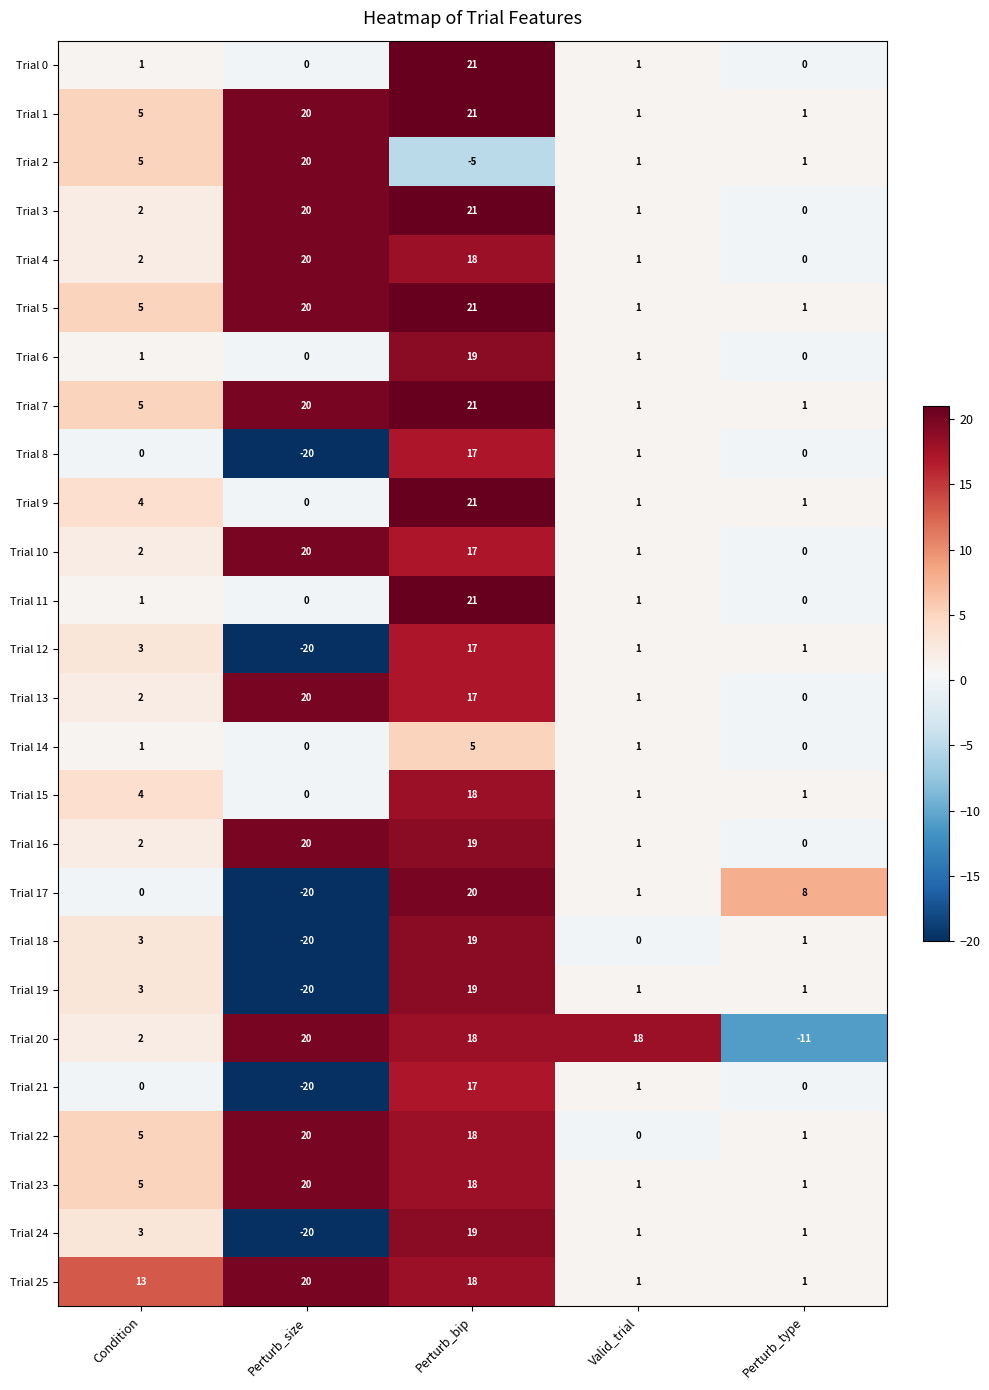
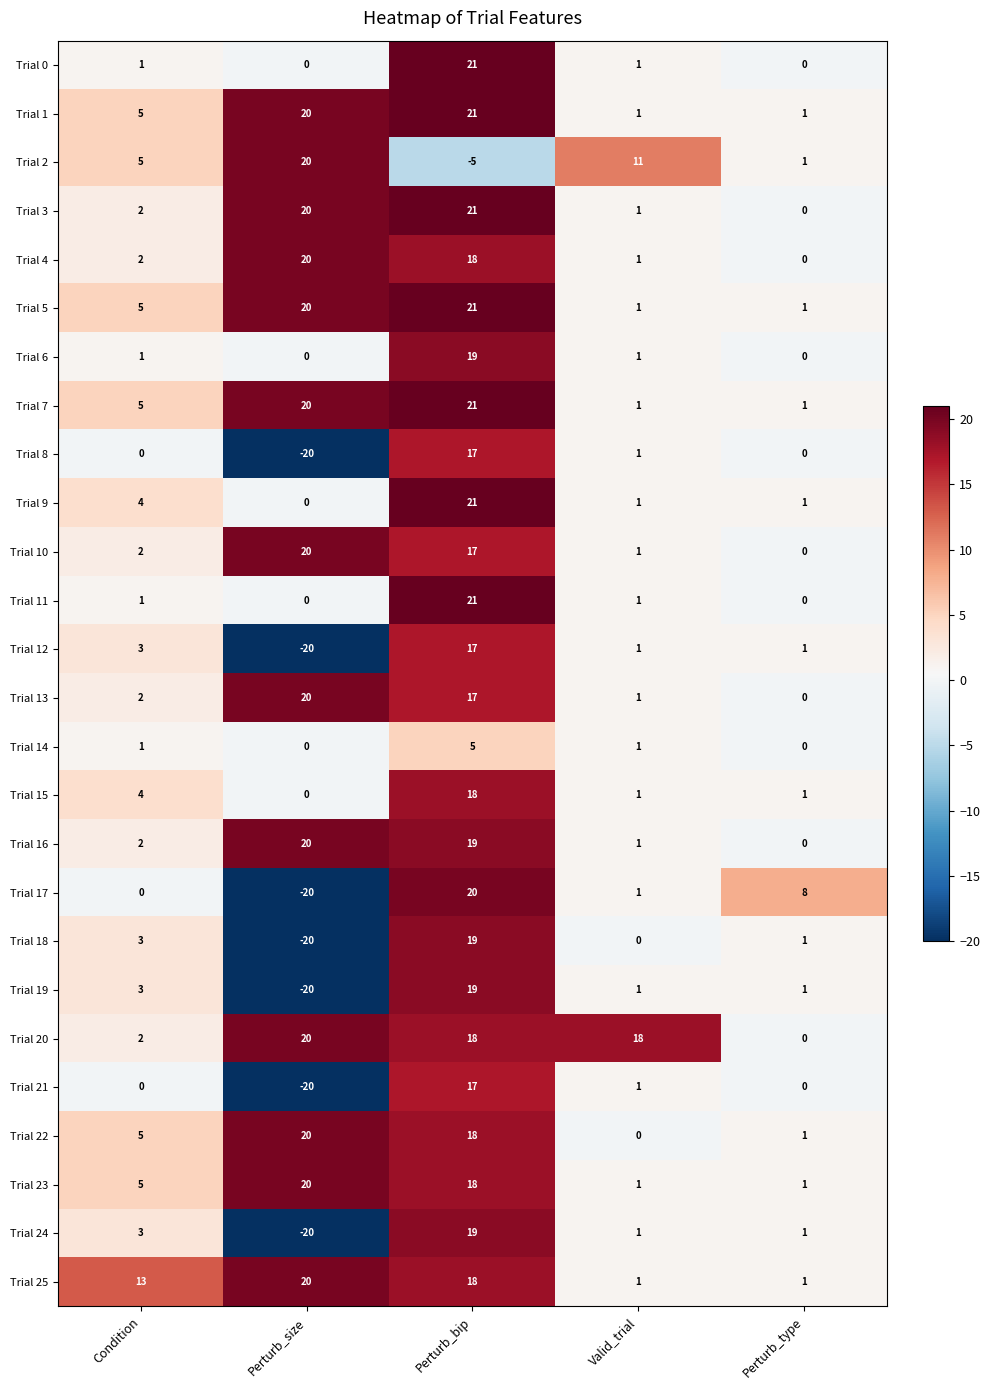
  {
    "Trial 0": {
      "Condition": 1,
      "Perturb_size": 0,
      "Perturb_bip": 21,
      "Valid_trial": 1,
      "Perturb_type": 0
    },
    "Trial 1": {
      "Condition": 5,
      "Perturb_size": 20,
      "Perturb_bip": 21,
      "Valid_trial": 1,
      "Perturb_type": 1
    },
    "Trial 2": {
      "Condition": 5,
      "Perturb_size": 20,
      "Perturb_bip": -5,
-     "Valid_trial": 1,
+     "Valid_trial": 11,
      "Perturb_type": 1
    },
    "Trial 3": {
      "Condition": 2,
      "Perturb_size": 20,
      "Perturb_bip": 21,
      "Valid_trial": 1,
      "Perturb_type": 0
    },
    "Trial 4": {
      "Condition": 2,
      "Perturb_size": 20,
      "Perturb_bip": 18,
      "Valid_trial": 1,
      "Perturb_type": 0
    },
    "Trial 5": {
      "Condition": 5,
      "Perturb_size": 20,
      "Perturb_bip": 21,
      "Valid_trial": 1,
      "Perturb_type": 1
    },
    "Trial 6": {
      "Condition": 1,
      "Perturb_size": 0,
      "Perturb_bip": 19,
      "Valid_trial": 1,
      "Perturb_type": 0
    },
    "Trial 7": {
      "Condition": 5,
      "Perturb_size": 20,
      "Perturb_bip": 21,
      "Valid_trial": 1,
      "Perturb_type": 1
    },
    "Trial 8": {
      "Condition": 0,
      "Perturb_size": -20,
      "Perturb_bip": 17,
      "Valid_trial": 1,
      "Perturb_type": 0
    },
    "Trial 9": {
      "Condition": 4,
      "Perturb_size": 0,
      "Perturb_bip": 21,
      "Valid_trial": 1,
      "Perturb_type": 1
    },
    "Trial 10": {
      "Condition": 2,
      "Perturb_size": 20,
      "Perturb_bip": 17,
      "Valid_trial": 1,
      "Perturb_type": 0
    },
    "Trial 11": {
      "Condition": 1,
      "Perturb_size": 0,
      "Perturb_bip": 21,
      "Valid_trial": 1,
      "Perturb_type": 0
    },
    "Trial 12": {
      "Condition": 3,
      "Perturb_size": -20,
      "Perturb_bip": 17,
      "Valid_trial": 1,
      "Perturb_type": 1
    },
    "Trial 13": {
      "Condition": 2,
      "Perturb_size": 20,
      "Perturb_bip": 17,
      "Valid_trial": 1,
      "Perturb_type": 0
    },
    "Trial 14": {
      "Condition": 1,
      "Perturb_size": 0,
      "Perturb_bip": 5,
      "Valid_trial": 1,
      "Perturb_type": 0
    },
    "Trial 15": {
      "Condition": 4,
      "Perturb_size": 0,
      "Perturb_bip": 18,
      "Valid_trial": 1,
      "Perturb_type": 1
    },
    "Trial 16": {
      "Condition": 2,
      "Perturb_size": 20,
      "Perturb_bip": 19,
      "Valid_trial": 1,
      "Perturb_type": 0
    },
    "Trial 17": {
      "Condition": 0,
      "Perturb_size": -20,
      "Perturb_bip": 20,
      "Valid_trial": 1,
      "Perturb_type": 8
    },
    "Trial 18": {
      "Condition": 3,
      "Perturb_size": -20,
      "Perturb_bip": 19,
      "Valid_trial": 0,
      "Perturb_type": 1
    },
    "Trial 19": {
      "Condition": 3,
      "Perturb_size": -20,
      "Perturb_bip": 19,
      "Valid_trial": 1,
      "Perturb_type": 1
    },
    "Trial 20": {
      "Condition": 2,
      "Perturb_size": 20,
      "Perturb_bip": 18,
      "Valid_trial": 18,
-     "Perturb_type": -11
+     "Perturb_type": 0
    },
    "Trial 21": {
      "Condition": 0,
      "Perturb_size": -20,
      "Perturb_bip": 17,
      "Valid_trial": 1,
      "Perturb_type": 0
    },
    "Trial 22": {
      "Condition": 5,
      "Perturb_size": 20,
      "Perturb_bip": 18,
      "Valid_trial": 0,
      "Perturb_type": 1
    },
    "Trial 23": {
      "Condition": 5,
      "Perturb_size": 20,
      "Perturb_bip": 18,
      "Valid_trial": 1,
      "Perturb_type": 1
    },
    "Trial 24": {
      "Condition": 3,
      "Perturb_size": -20,
      "Perturb_bip": 19,
      "Valid_trial": 1,
      "Perturb_type": 1
    },
    "Trial 25": {
      "Condition": 13,
      "Perturb_size": 20,
      "Perturb_bip": 18,
      "Valid_trial": 1,
      "Perturb_type": 1
    }
  }
